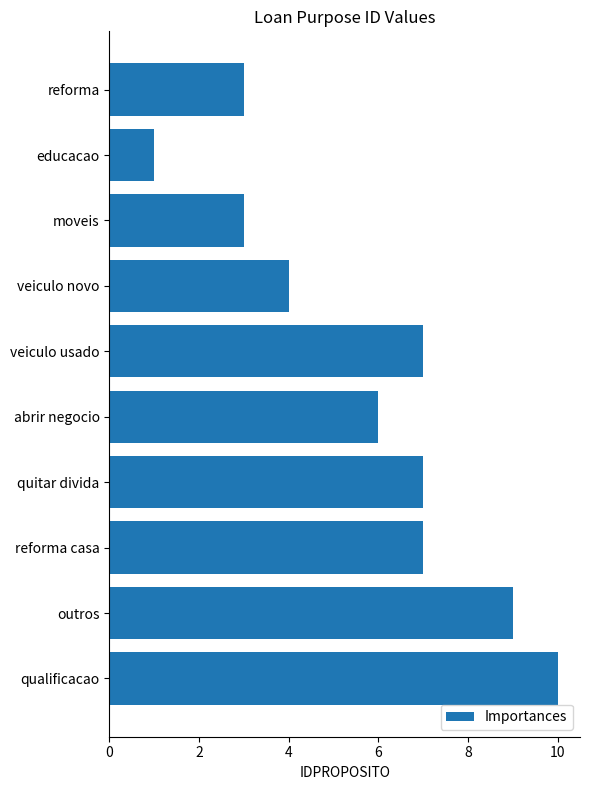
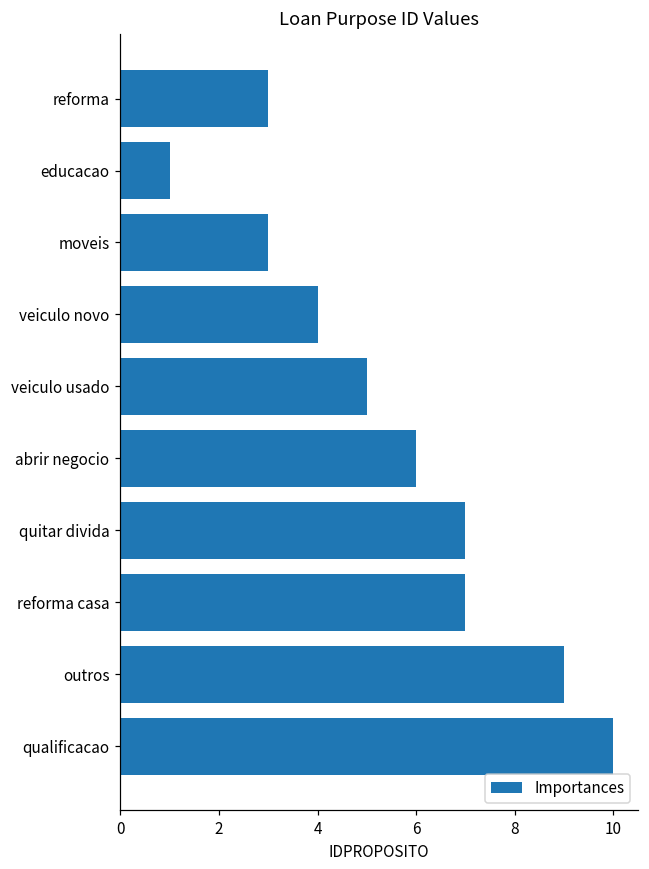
  {
    "reforma": 3,
    "educacao": 1,
    "moveis": 3,
    "veiculo novo": 4,
-   "veiculo usado": 7,
+   "veiculo usado": 5,
    "abrir negocio": 6,
    "quitar divida": 7,
    "reforma casa": 7,
    "outros": 9,
    "qualificacao": 10
  }
